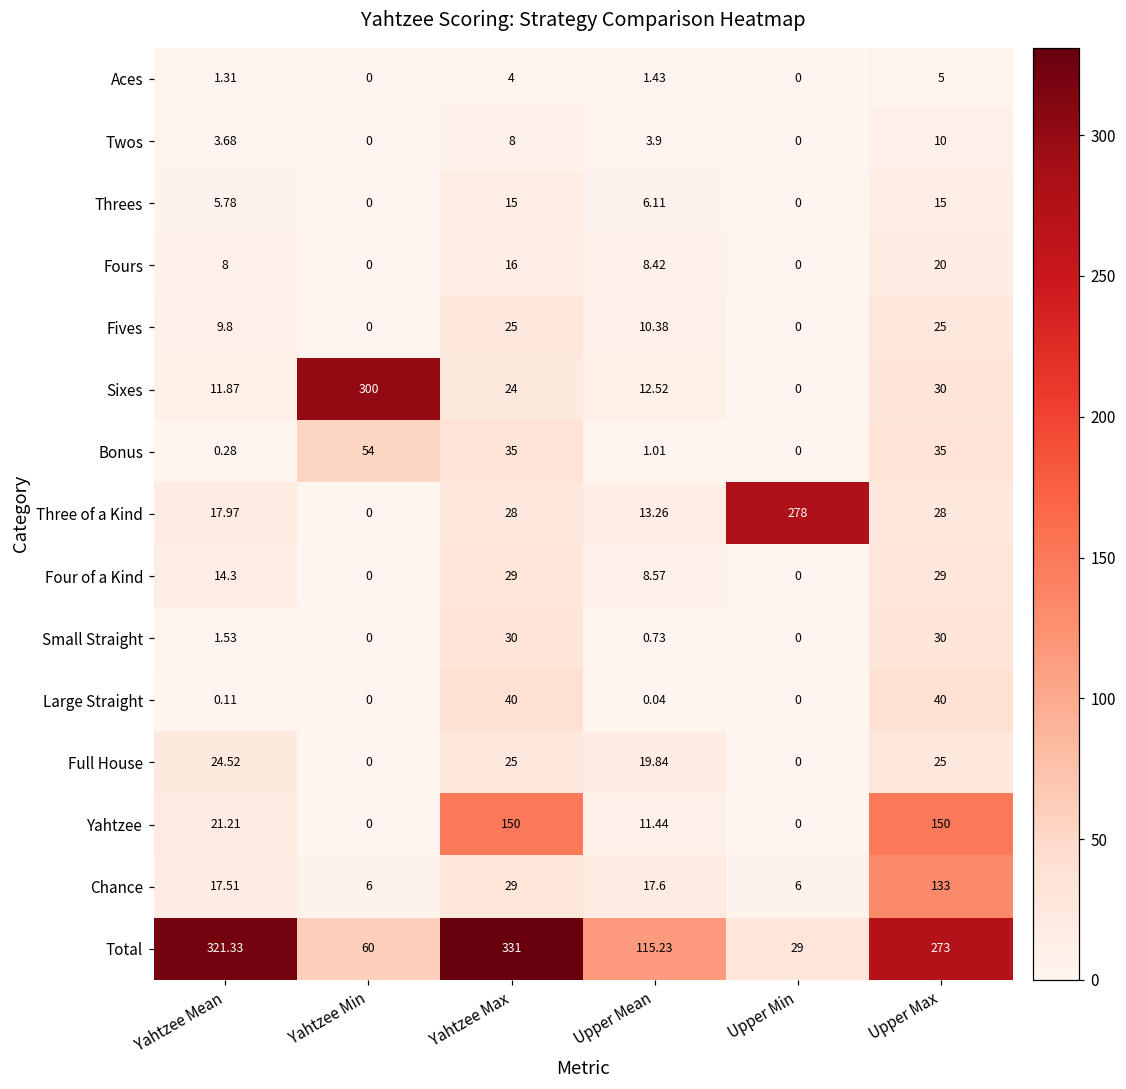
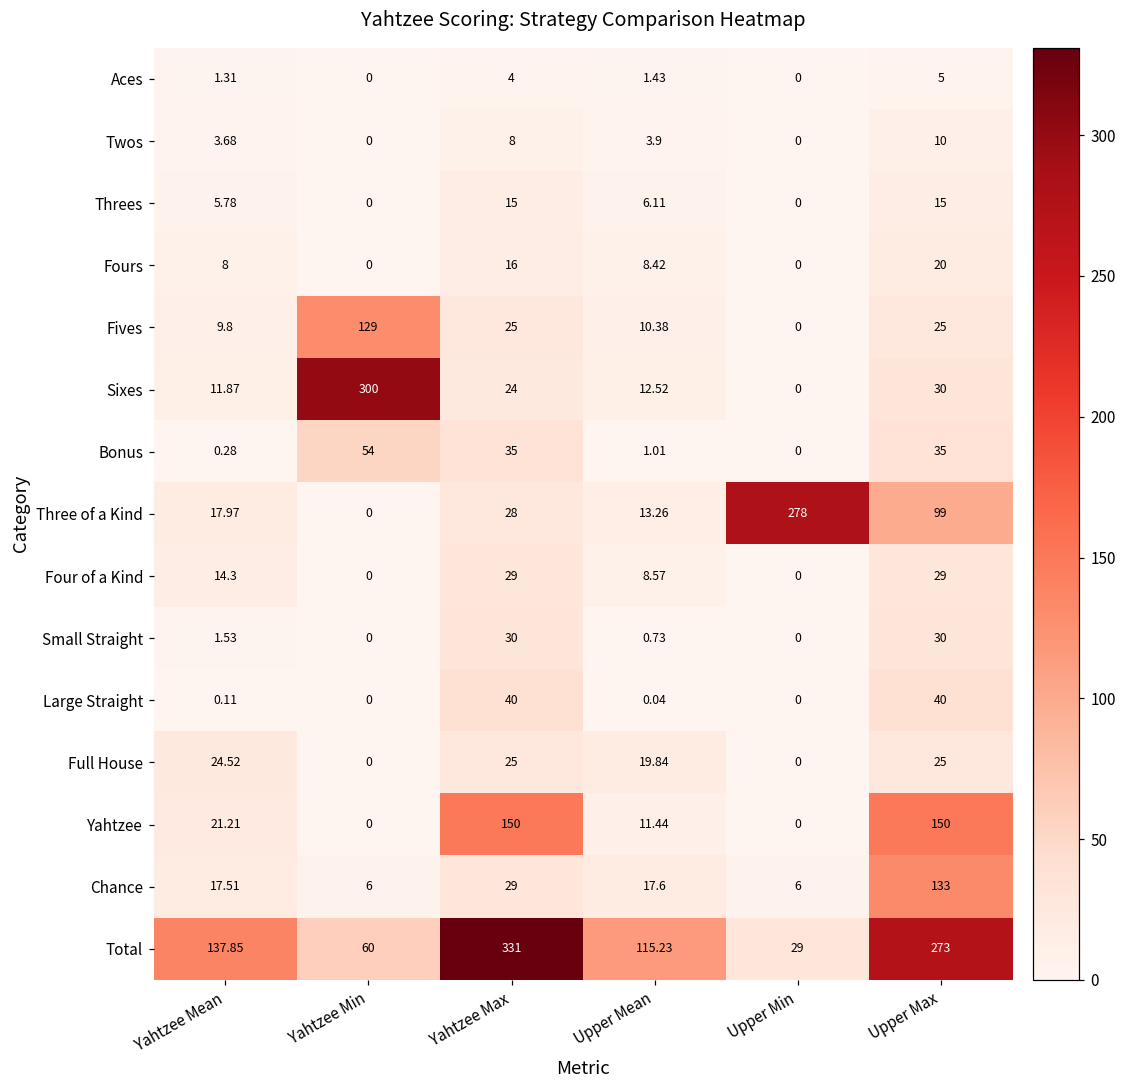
  {
    "Aces": {
      "Yahtzee Mean": 1.31,
      "Yahtzee Min": 0,
      "Yahtzee Max": 4,
      "Upper Mean": 1.43,
      "Upper Min": 0,
      "Upper Max": 5
    },
    "Twos": {
      "Yahtzee Mean": 3.68,
      "Yahtzee Min": 0,
      "Yahtzee Max": 8,
      "Upper Mean": 3.9,
      "Upper Min": 0,
      "Upper Max": 10
    },
    "Threes": {
      "Yahtzee Mean": 5.78,
      "Yahtzee Min": 0,
      "Yahtzee Max": 15,
      "Upper Mean": 6.11,
      "Upper Min": 0,
      "Upper Max": 15
    },
    "Fours": {
      "Yahtzee Mean": 8,
      "Yahtzee Min": 0,
      "Yahtzee Max": 16,
      "Upper Mean": 8.42,
      "Upper Min": 0,
      "Upper Max": 20
    },
    "Fives": {
      "Yahtzee Mean": 9.8,
-     "Yahtzee Min": 0,
+     "Yahtzee Min": 129,
      "Yahtzee Max": 25,
      "Upper Mean": 10.38,
      "Upper Min": 0,
      "Upper Max": 25
    },
    "Sixes": {
      "Yahtzee Mean": 11.87,
      "Yahtzee Min": 300,
      "Yahtzee Max": 24,
      "Upper Mean": 12.52,
      "Upper Min": 0,
      "Upper Max": 30
    },
    "Bonus": {
      "Yahtzee Mean": 0.28,
      "Yahtzee Min": 54,
      "Yahtzee Max": 35,
      "Upper Mean": 1.01,
      "Upper Min": 0,
      "Upper Max": 35
    },
    "Three of a Kind": {
      "Yahtzee Mean": 17.97,
      "Yahtzee Min": 0,
      "Yahtzee Max": 28,
      "Upper Mean": 13.26,
      "Upper Min": 278,
-     "Upper Max": 28
+     "Upper Max": 99
    },
    "Four of a Kind": {
      "Yahtzee Mean": 14.3,
      "Yahtzee Min": 0,
      "Yahtzee Max": 29,
      "Upper Mean": 8.57,
      "Upper Min": 0,
      "Upper Max": 29
    },
    "Small Straight": {
      "Yahtzee Mean": 1.53,
      "Yahtzee Min": 0,
      "Yahtzee Max": 30,
      "Upper Mean": 0.73,
      "Upper Min": 0,
      "Upper Max": 30
    },
    "Large Straight": {
      "Yahtzee Mean": 0.11,
      "Yahtzee Min": 0,
      "Yahtzee Max": 40,
      "Upper Mean": 0.04,
      "Upper Min": 0,
      "Upper Max": 40
    },
    "Full House": {
      "Yahtzee Mean": 24.52,
      "Yahtzee Min": 0,
      "Yahtzee Max": 25,
      "Upper Mean": 19.84,
      "Upper Min": 0,
      "Upper Max": 25
    },
    "Yahtzee": {
      "Yahtzee Mean": 21.21,
      "Yahtzee Min": 0,
      "Yahtzee Max": 150,
      "Upper Mean": 11.44,
      "Upper Min": 0,
      "Upper Max": 150
    },
    "Chance": {
      "Yahtzee Mean": 17.51,
      "Yahtzee Min": 6,
      "Yahtzee Max": 29,
      "Upper Mean": 17.6,
      "Upper Min": 6,
      "Upper Max": 133
    },
    "Total": {
-     "Yahtzee Mean": 321.33,
+     "Yahtzee Mean": 137.85,
      "Yahtzee Min": 60,
      "Yahtzee Max": 331,
      "Upper Mean": 115.23,
      "Upper Min": 29,
      "Upper Max": 273
    }
  }
